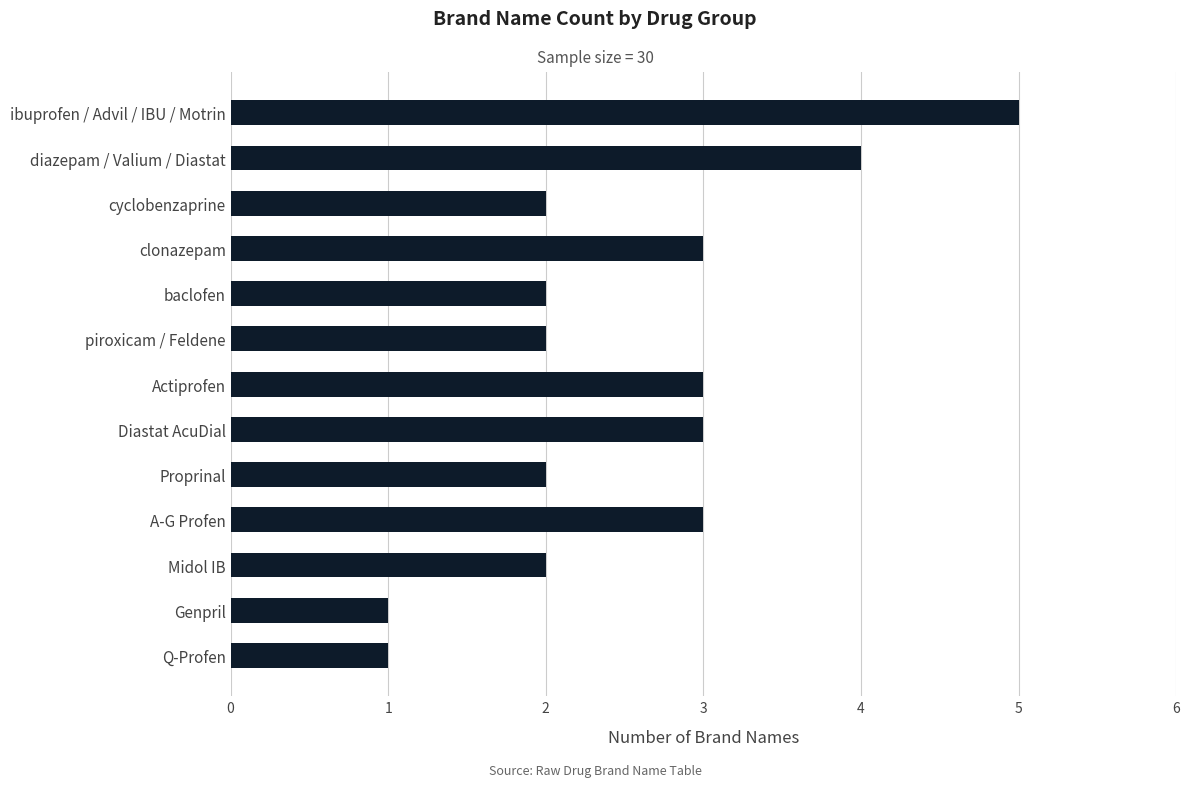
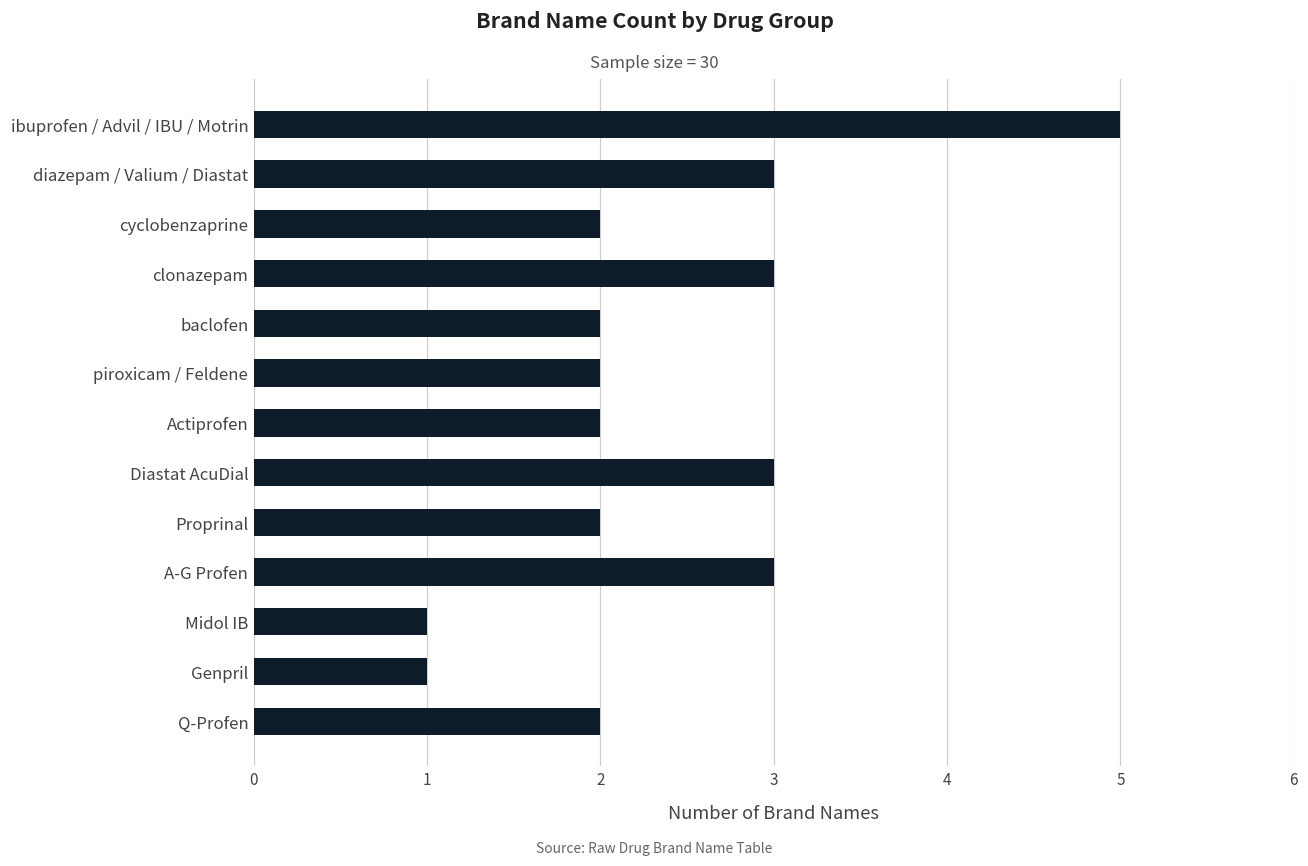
  {
    "ibuprofen / Advil / IBU / Motrin": 5,
-   "diazepam / Valium / Diastat": 4,
+   "diazepam / Valium / Diastat": 3,
    "cyclobenzaprine": 2,
    "clonazepam": 3,
    "baclofen": 2,
    "piroxicam / Feldene": 2,
-   "Actiprofen": 3,
+   "Actiprofen": 2,
    "Diastat AcuDial": 3,
    "Proprinal": 2,
    "A-G Profen": 3,
-   "Midol IB": 2,
+   "Midol IB": 1,
    "Genpril": 1,
-   "Q-Profen": 1
+   "Q-Profen": 2
  }
